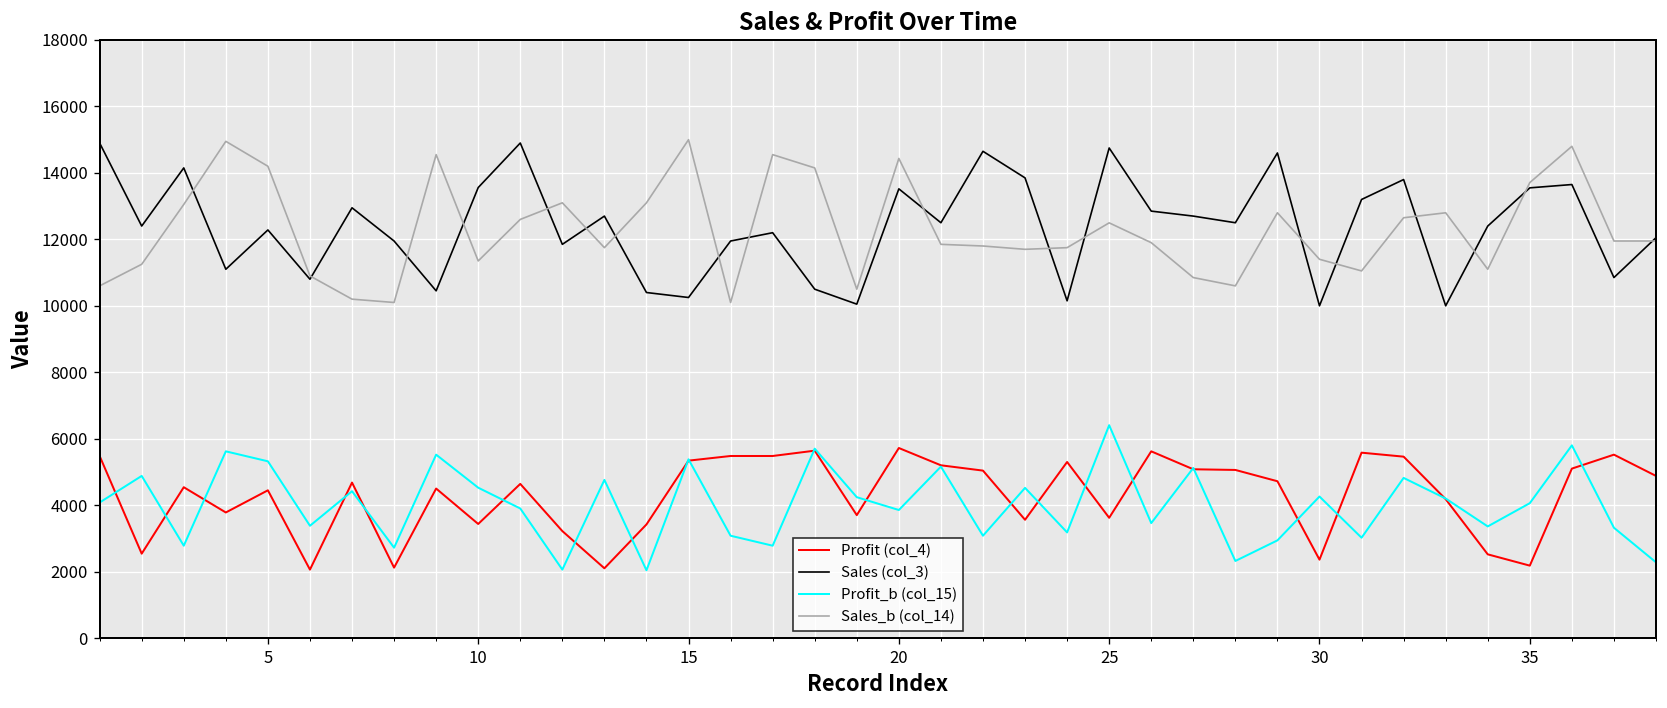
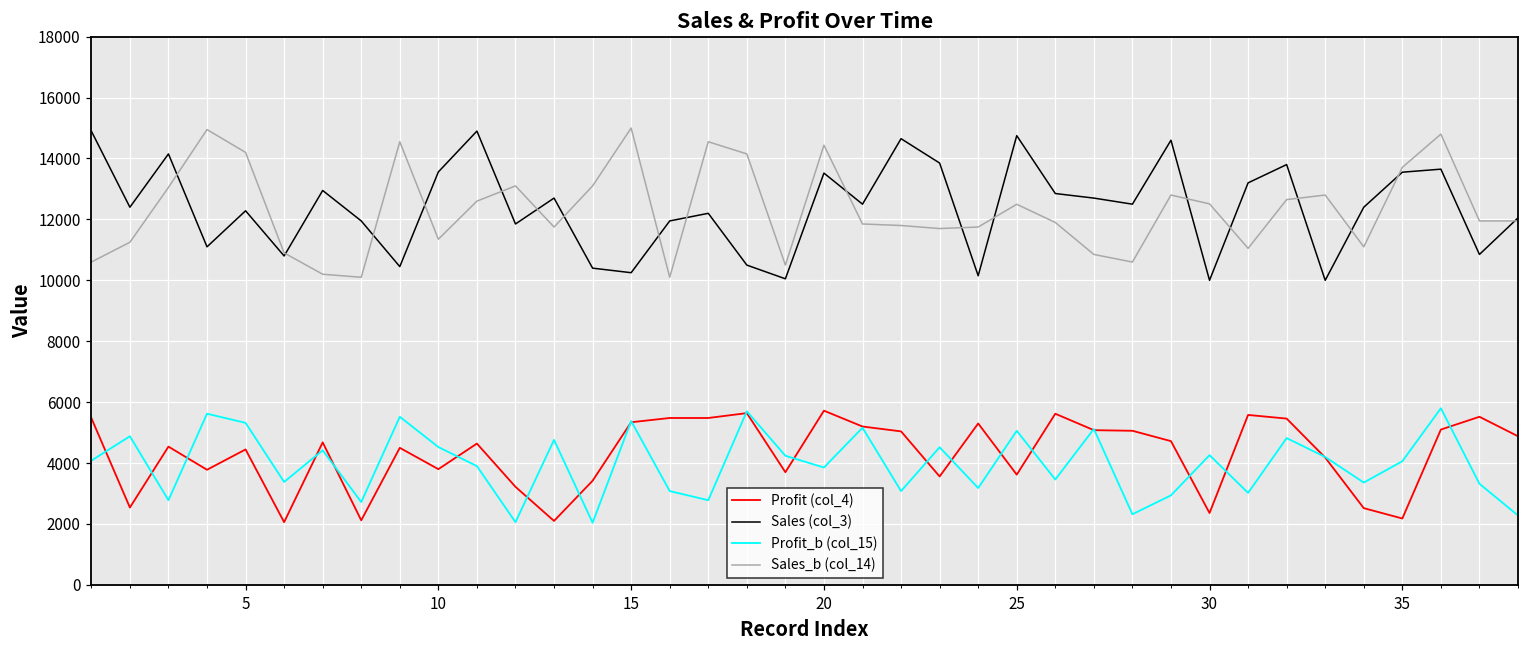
  {
    "Profit (col_4)": {
      "5": 4400,
-     "10": 3400,
+     "10": 3800,
      "20": 5700,
      "25": 3600,
      "30": 2400,
      "35": 2200
    },
    "Sales (col_3)": {
      "5": 12300,
      "10": 13600,
      "15": 10300,
      "20": 13500,
      "25": 14800,
      "30": 10000,
      "35": 13600
    },
    "Profit_b (col_15)": {
      "5": 5300,
      "10": 4500,
      "20": 3900,
-     "25": 6400,
+     "25": 5100,
      "30": 4300,
      "35": 4100
    },
    "Sales_b (col_14)": {
      "5": 14200,
      "10": 11400,
      "15": 15000,
      "20": 14400,
      "25": 12500,
-     "30": 11400,
+     "30": 12500,
      "35": 13700
    }
  }
